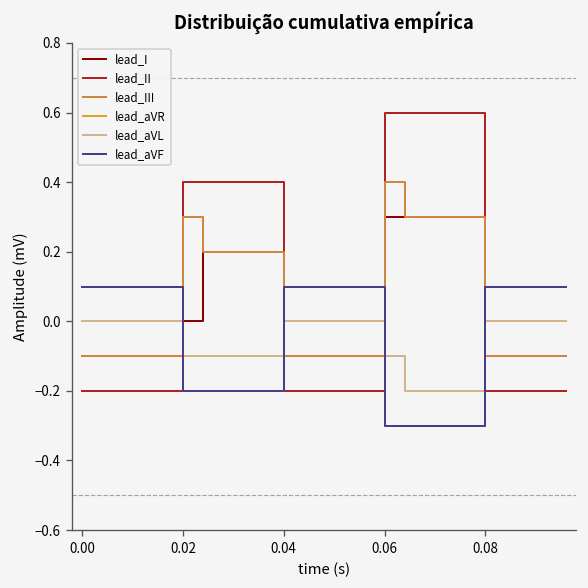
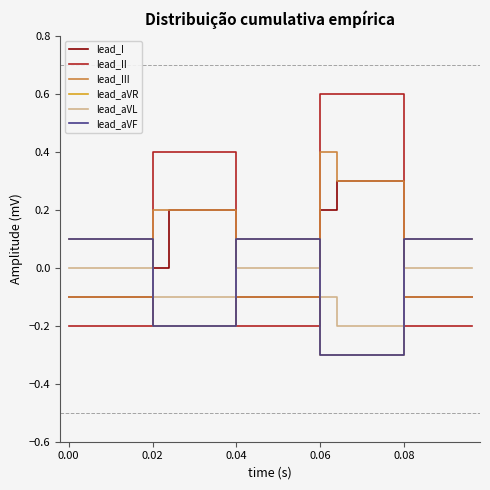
  {
    "lead_I": {
      "0.02": 0.0,
-     "0.06": 0.3
+     "0.06": 0.2
    },
    "lead_II": {
      "0.00": -0.2,
      "0.02": 0.4,
      "0.04": -0.2,
      "0.06": 0.6,
      "0.08": -0.2
    },
    "lead_III": {
-     "0.02": 0.3,
+     "0.02": 0.2,
      "0.06": 0.4
    },
    "lead_aVF": {
      "0.00": 0.1,
      "0.02": -0.2,
      "0.04": 0.1,
      "0.06": -0.3,
      "0.08": 0.1
    },
    "lead_aVL": {
      "0.00": 0.0,
      "0.02": -0.1,
      "0.04": 0.0,
      "0.06": -0.1,
      "0.08": 0.0
    }
  }
